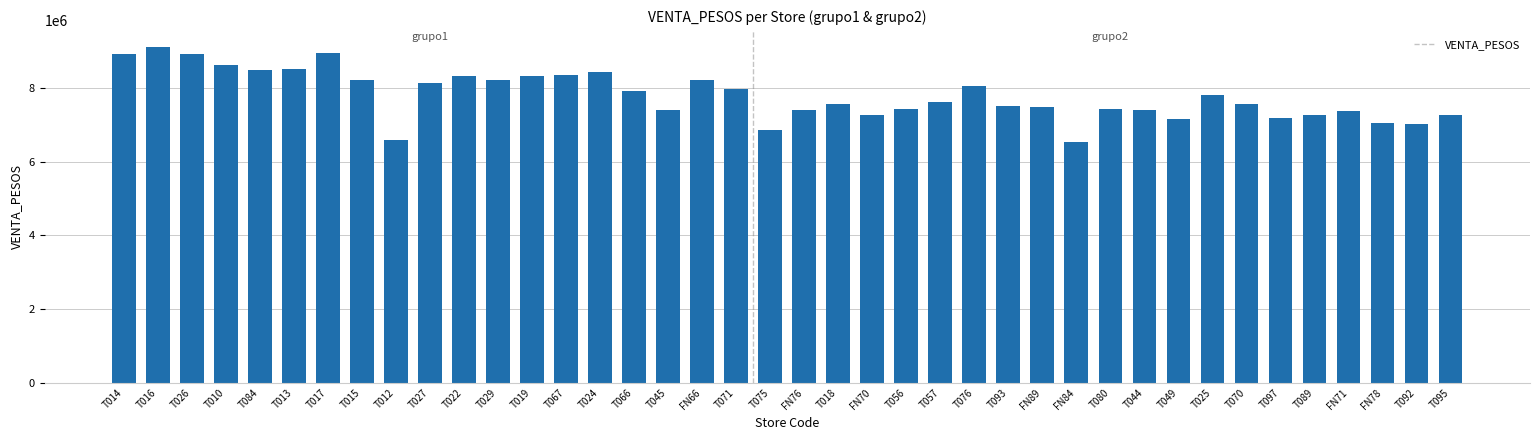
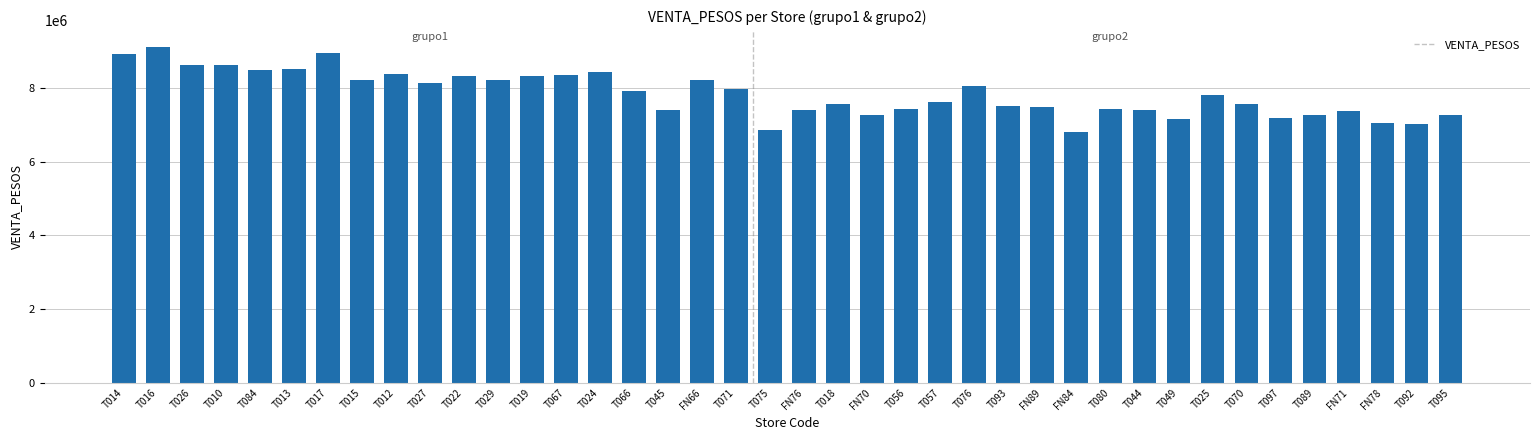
  {
    "T014": 8900000,
    "T016": 9100000,
-   "T026": 8900000,
+   "T026": 8600000,
    "T010": 8600000,
    "T084": 8500000,
    "T013": 8500000,
    "T017": 9000000,
    "T015": 8200000,
-   "T012": 6600000,
+   "T012": 8400000,
    "T027": 8100000,
    "T022": 8300000,
    "T029": 8200000,
    "T019": 8300000,
    "T067": 8300000,
    "T024": 8400000,
    "T066": 7900000,
    "T045": 7400000,
    "FN66": 8200000,
    "T071": 8000000,
    "T075": 6900000,
    "FN76": 7400000,
    "T018": 7600000,
    "FN70": 7300000,
    "T056": 7400000,
    "T057": 7600000,
    "T076": 8100000,
    "T093": 7500000,
    "FN89": 7500000,
-   "FN84": 6500000,
+   "FN84": 6800000,
    "T080": 7400000,
    "T044": 7400000,
    "T049": 7200000,
    "T025": 7800000,
    "T070": 7600000,
    "T097": 7200000,
    "T089": 7300000,
    "FN71": 7400000,
    "FN78": 7100000,
    "T092": 7000000,
    "T095": 7300000
  }
